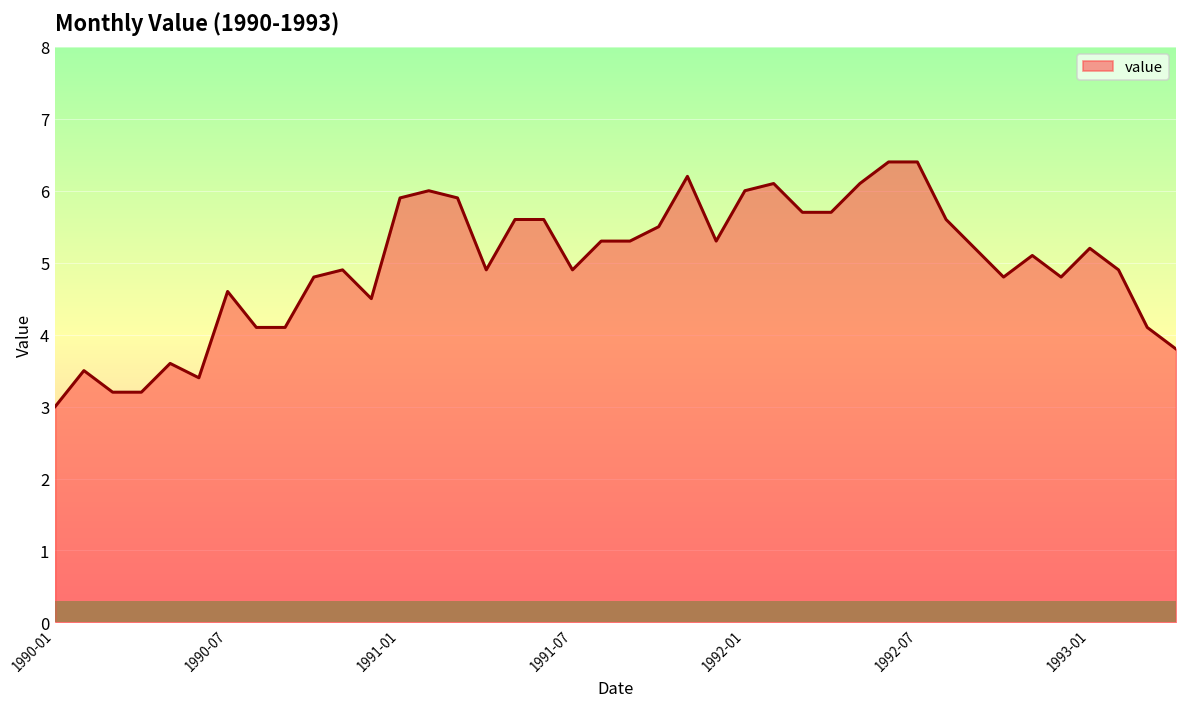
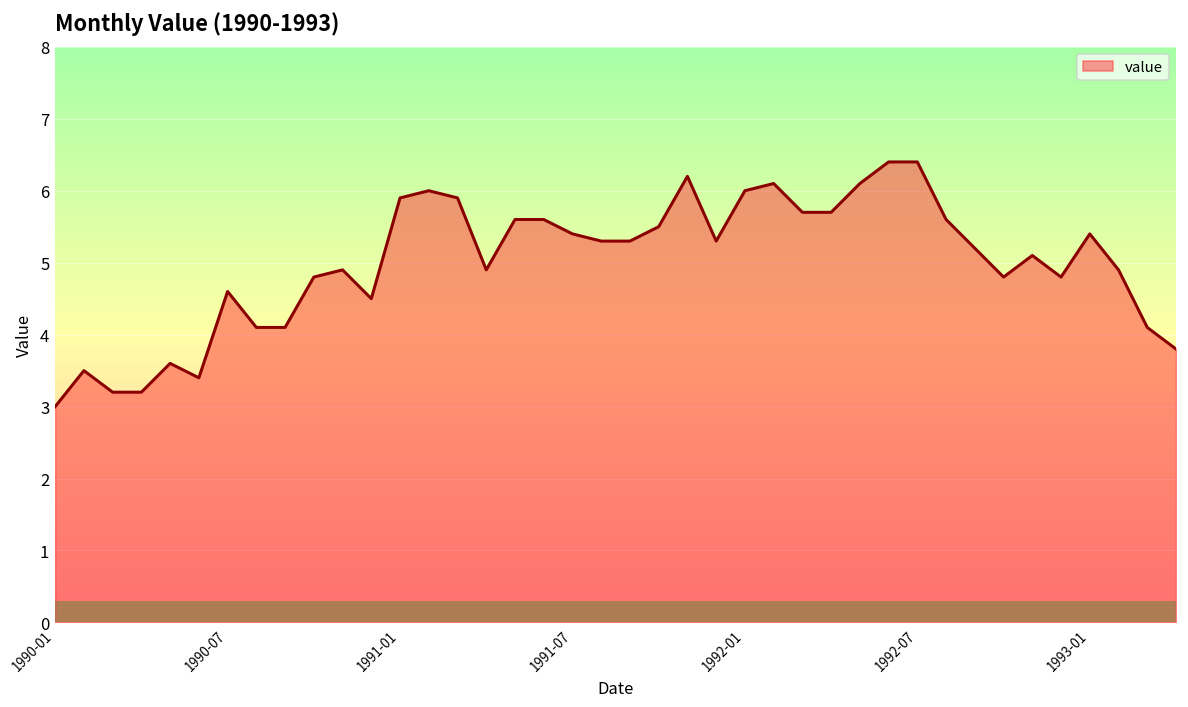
  {
    "1990-01": 3.0,
    "1990-07": 4.6,
    "1991-01": 5.9,
-   "1991-07": 4.9,
+   "1991-07": 5.4,
    "1992-01": 6.0,
    "1992-07": 6.4,
-   "1993-01": 5.2
+   "1993-01": 5.4
  }
